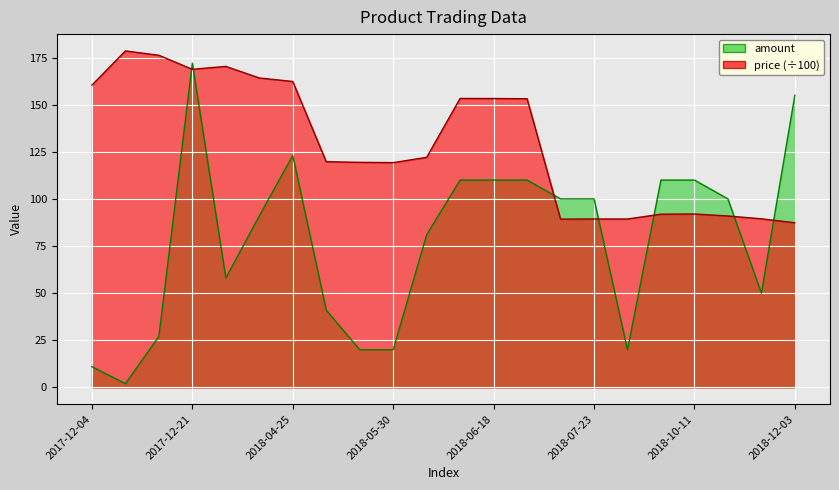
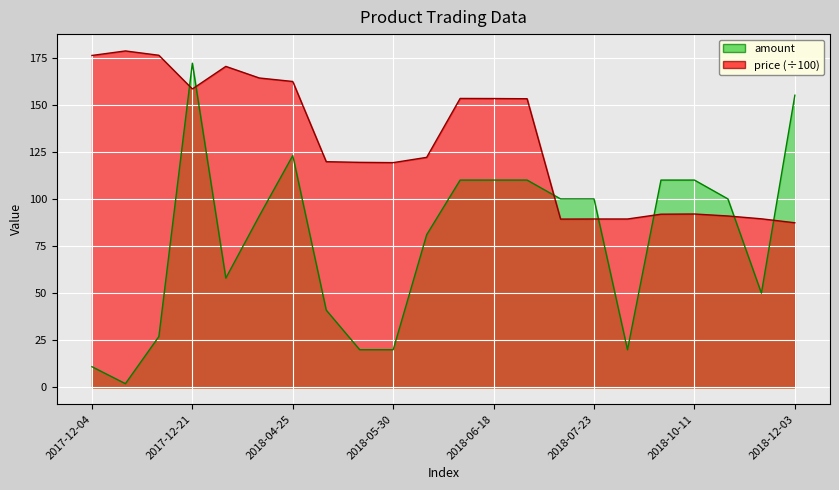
  {
    "amount": {
      "2017-12-04": 11,
      "2017-12-21": 172,
      "2018-12-03": 155
    },
    "price (÷100)": {
-     "2017-12-04": 160,
-     "2017-12-21": 169,
+     "2017-12-04": 176,
+     "2017-12-21": 158,
      "2018-12-03": 87
    }
  }
